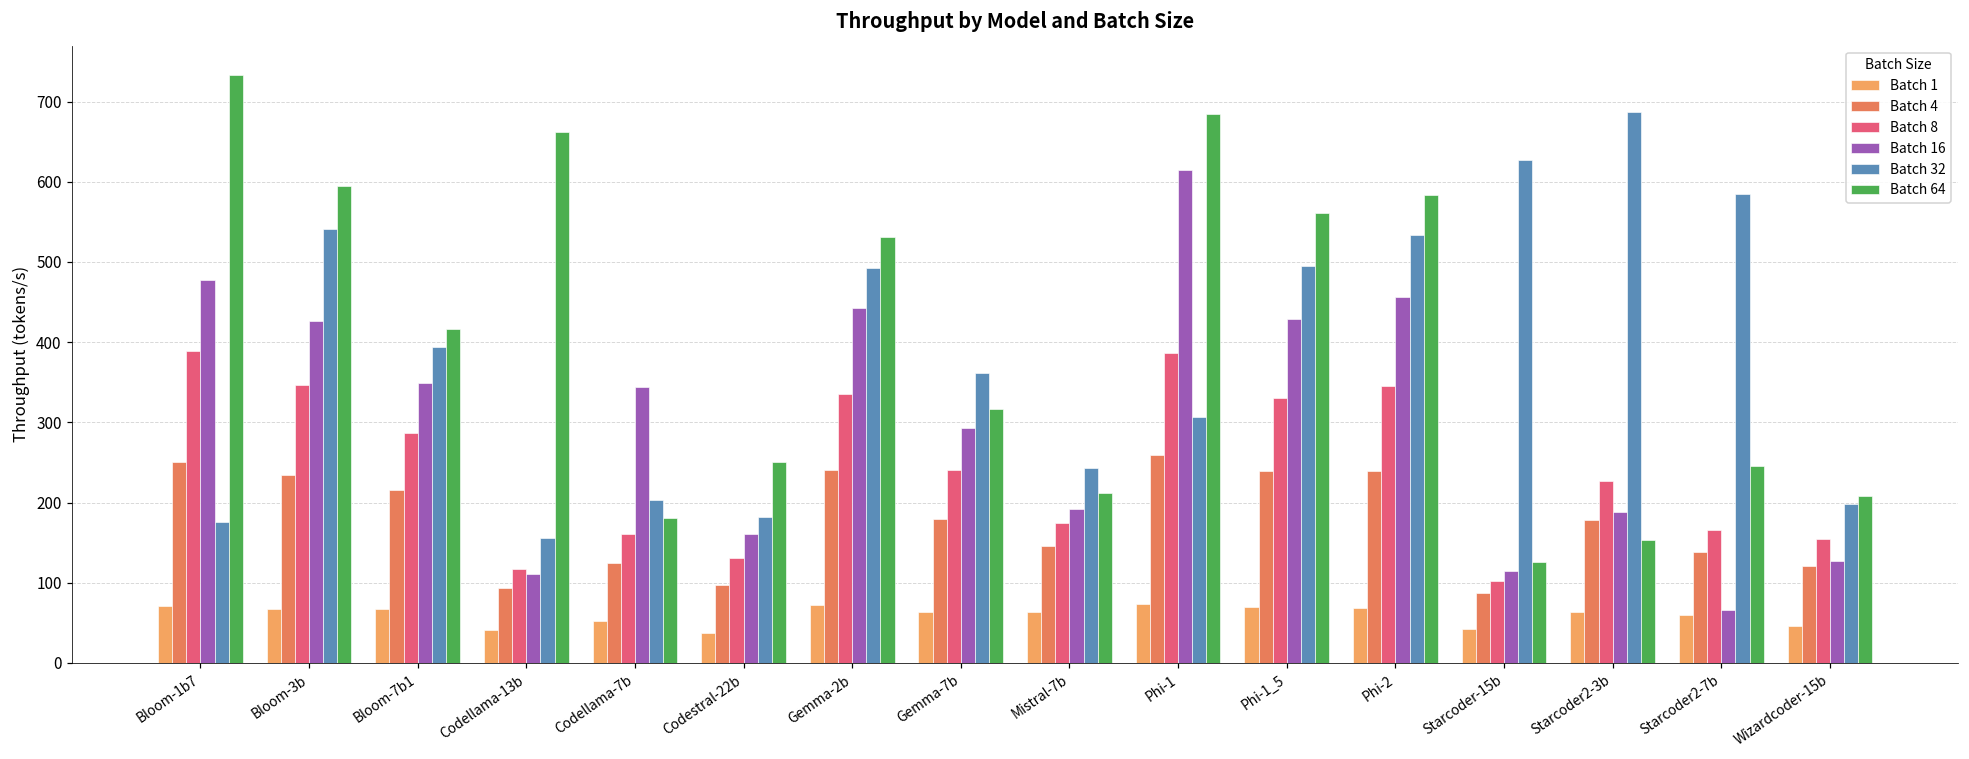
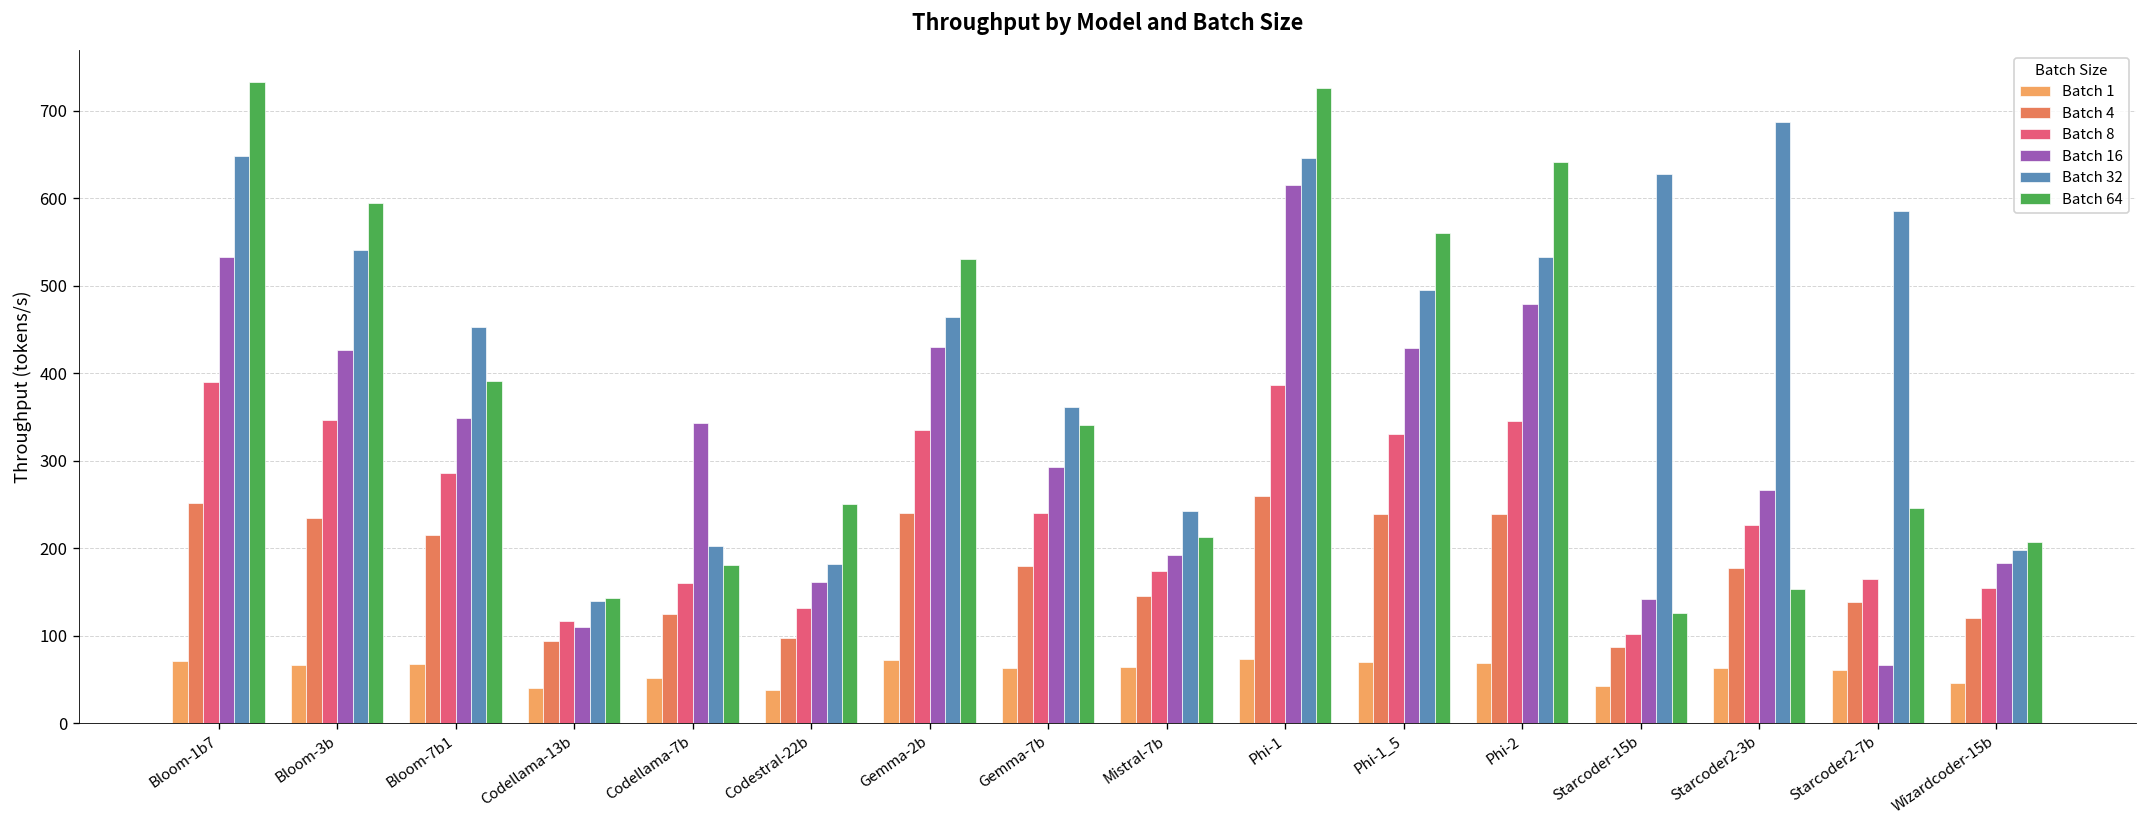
  {
    "Batch 16": {
-     "Bloom-1b7": 480,
+     "Bloom-1b7": 530,
      "Bloom-3b": 430,
      "Bloom-7b1": 350,
      "Codellama-13b": 110,
      "Codellama-7b": 340,
      "Codestral-22b": 160,
-     "Gemma-2b": 440,
+     "Gemma-2b": 430,
      "Gemma-7b": 290,
      "Mistral-7b": 190,
      "Phi-1": 610,
      "Phi-1_5": 430,
-     "Phi-2": 460,
-     "Starcoder-15b": 110,
-     "Starcoder2-3b": 190,
+     "Phi-2": 480,
+     "Starcoder-15b": 140,
+     "Starcoder2-3b": 270,
      "Starcoder2-7b": 70,
-     "Wizardcoder-15b": 130
+     "Wizardcoder-15b": 180
    },
    "Batch 32": {
-     "Bloom-1b7": 180,
+     "Bloom-1b7": 650,
      "Bloom-3b": 540,
-     "Bloom-7b1": 390,
-     "Codellama-13b": 160,
+     "Bloom-7b1": 450,
+     "Codellama-13b": 140,
      "Codellama-7b": 200,
      "Codestral-22b": 180,
-     "Gemma-2b": 490,
+     "Gemma-2b": 460,
      "Gemma-7b": 360,
      "Mistral-7b": 240,
-     "Phi-1": 310,
+     "Phi-1": 650,
      "Phi-1_5": 500,
      "Phi-2": 530,
      "Starcoder-15b": 630,
      "Starcoder2-3b": 690,
      "Starcoder2-7b": 590,
      "Wizardcoder-15b": 200
    },
    "Batch 64": {
      "Bloom-1b7": 730,
      "Bloom-3b": 590,
-     "Bloom-7b1": 420,
-     "Codellama-13b": 660,
+     "Bloom-7b1": 390,
+     "Codellama-13b": 140,
      "Codellama-7b": 180,
      "Codestral-22b": 250,
      "Gemma-2b": 530,
-     "Gemma-7b": 320,
+     "Gemma-7b": 340,
      "Mistral-7b": 210,
-     "Phi-1": 680,
+     "Phi-1": 730,
      "Phi-1_5": 560,
-     "Phi-2": 580,
+     "Phi-2": 640,
      "Starcoder-15b": 130,
      "Starcoder2-3b": 150,
      "Starcoder2-7b": 250,
      "Wizardcoder-15b": 210
    }
  }
